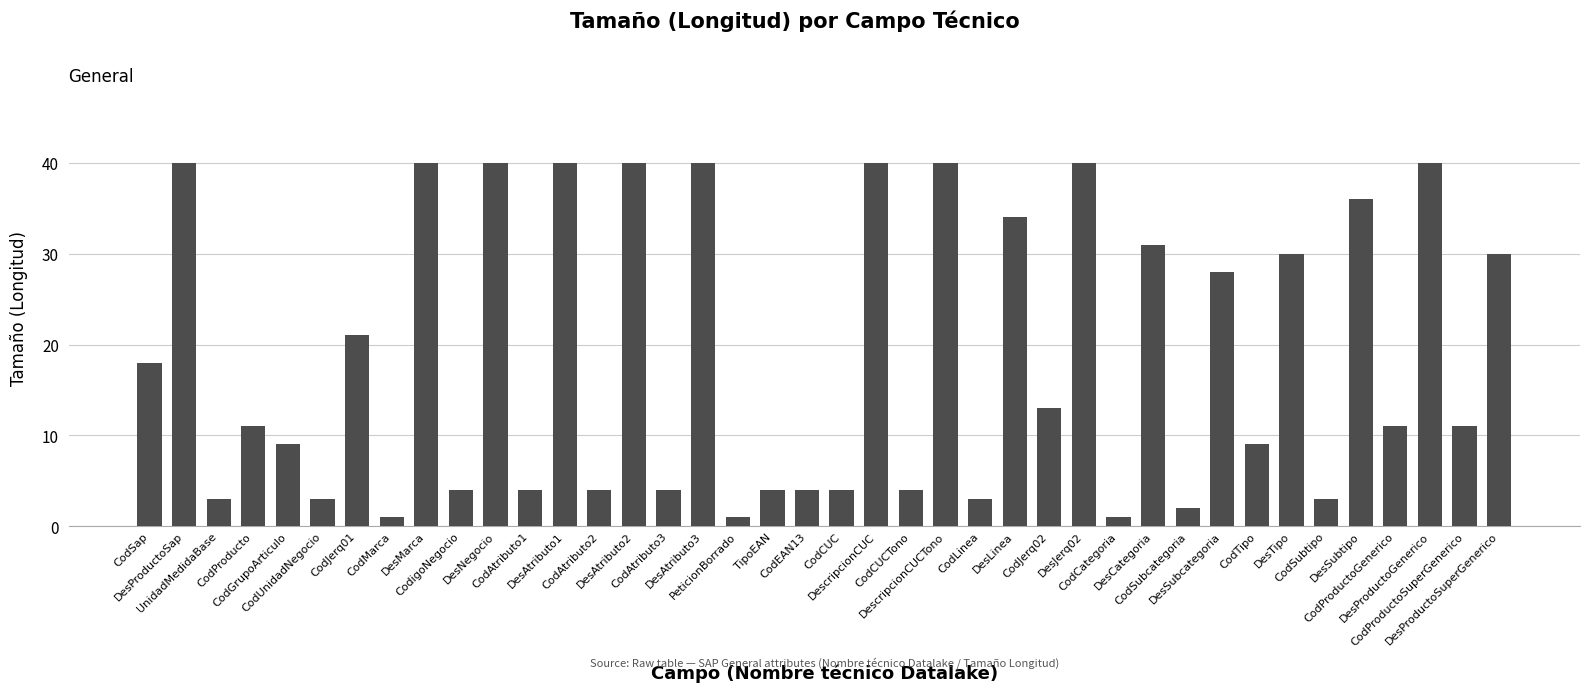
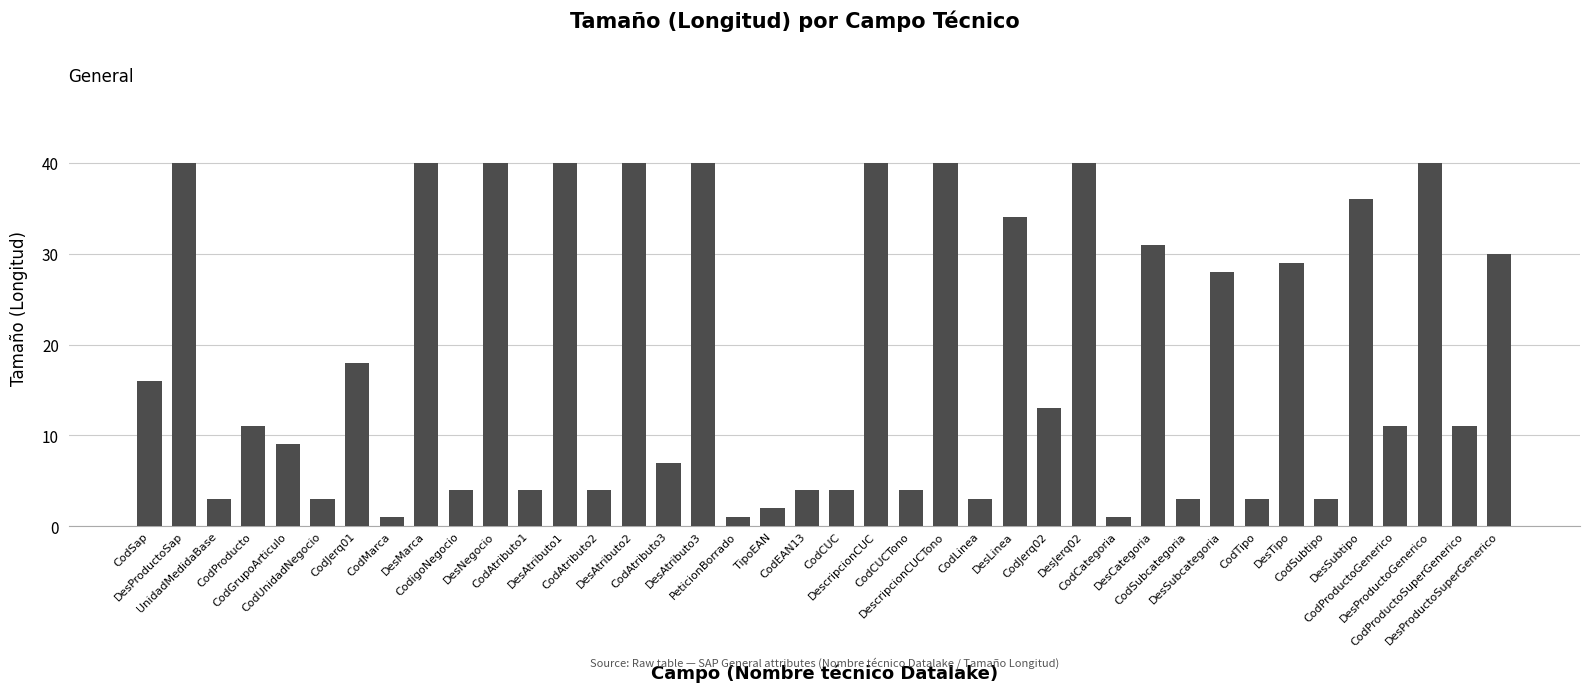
  {
-   "CodSap": 18,
+   "CodSap": 16,
    "DesProductoSap": 40,
    "UnidadMedidaBase": 3,
    "CodProducto": 11,
    "CodGrupoArticulo": 9,
    "CodUnidadNegocio": 3,
-   "CodJerq01": 21,
+   "CodJerq01": 18,
    "CodMarca": 1,
    "DesMarca": 40,
    "CodigoNegocio": 4,
    "DesNegocio": 40,
    "CodAtributo1": 4,
    "DesAtributo1": 40,
    "CodAtributo2": 4,
    "DesAtributo2": 40,
-   "CodAtributo3": 4,
+   "CodAtributo3": 7,
    "DesAtributo3": 40,
    "PeticionBorrado": 1,
-   "TipoEAN": 4,
+   "TipoEAN": 2,
    "CodEAN13": 4,
    "CodCUC": 4,
    "DescripcionCUC": 40,
    "CodCUCTono": 4,
    "DescripcionCUCTono": 40,
    "CodLinea": 3,
    "DesLinea": 34,
    "CodJerq02": 13,
    "DesJerq02": 40,
    "CodCategoria": 1,
    "DesCategoria": 31,
-   "CodSubcategoria": 2,
+   "CodSubcategoria": 3,
    "DesSubcategoria": 28,
-   "CodTipo": 9,
-   "DesTipo": 30,
+   "CodTipo": 3,
+   "DesTipo": 29,
    "CodSubtipo": 3,
    "DesSubtipo": 36,
    "CodProductoGenerico": 11,
    "DesProductoGenerico": 40,
    "CodProductoSuperGenerico": 11,
    "DesProductoSuperGenerico": 30
  }
